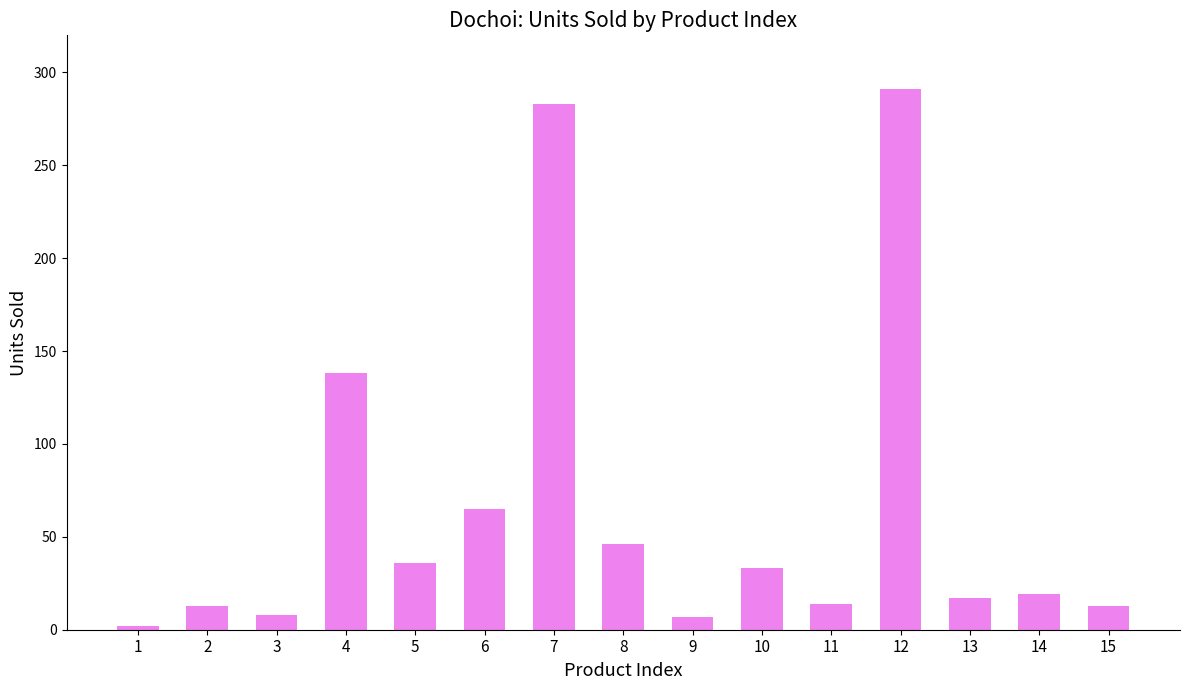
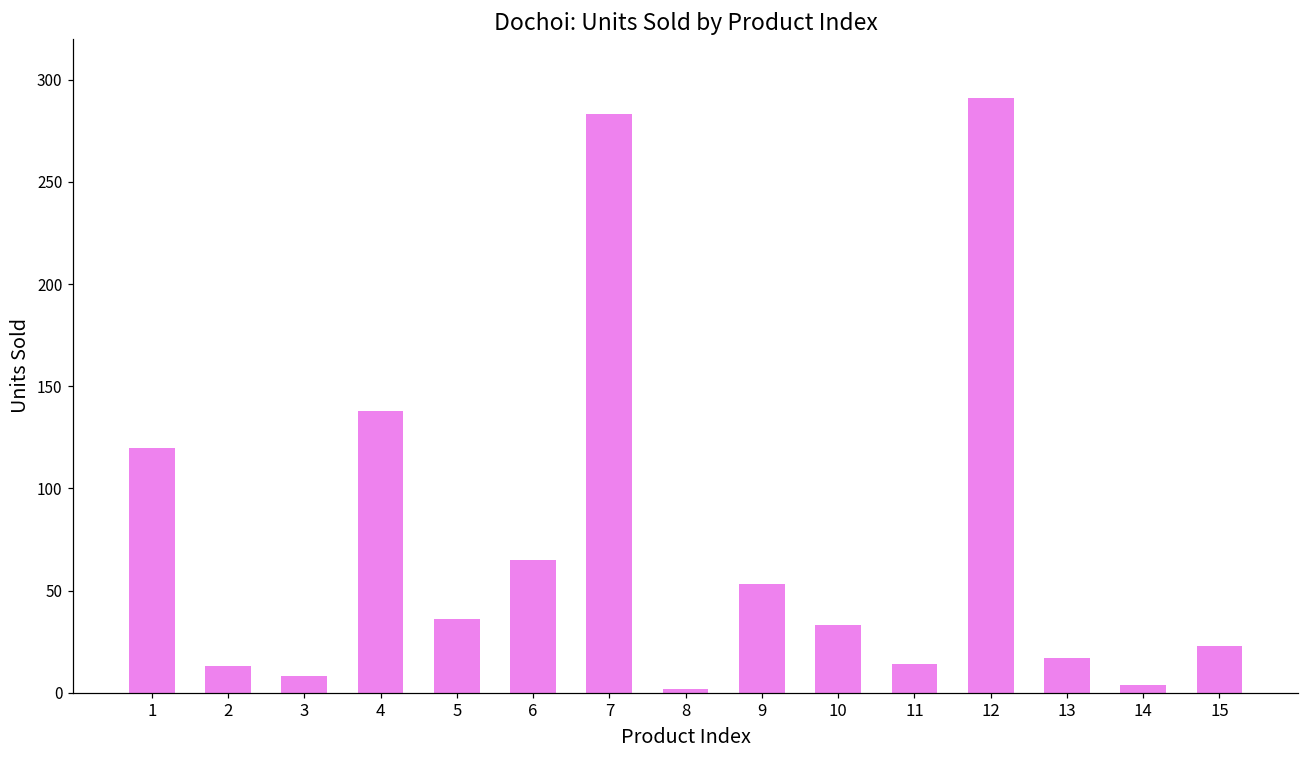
  {
-   "1": 2,
+   "1": 120,
    "2": 13,
    "3": 8,
    "4": 138,
    "5": 36,
    "6": 65,
    "7": 283,
-   "8": 46,
-   "9": 7,
+   "8": 2,
+   "9": 53,
    "10": 33,
    "11": 14,
    "12": 291,
    "13": 17,
-   "14": 19,
-   "15": 13
+   "14": 4,
+   "15": 23
  }
